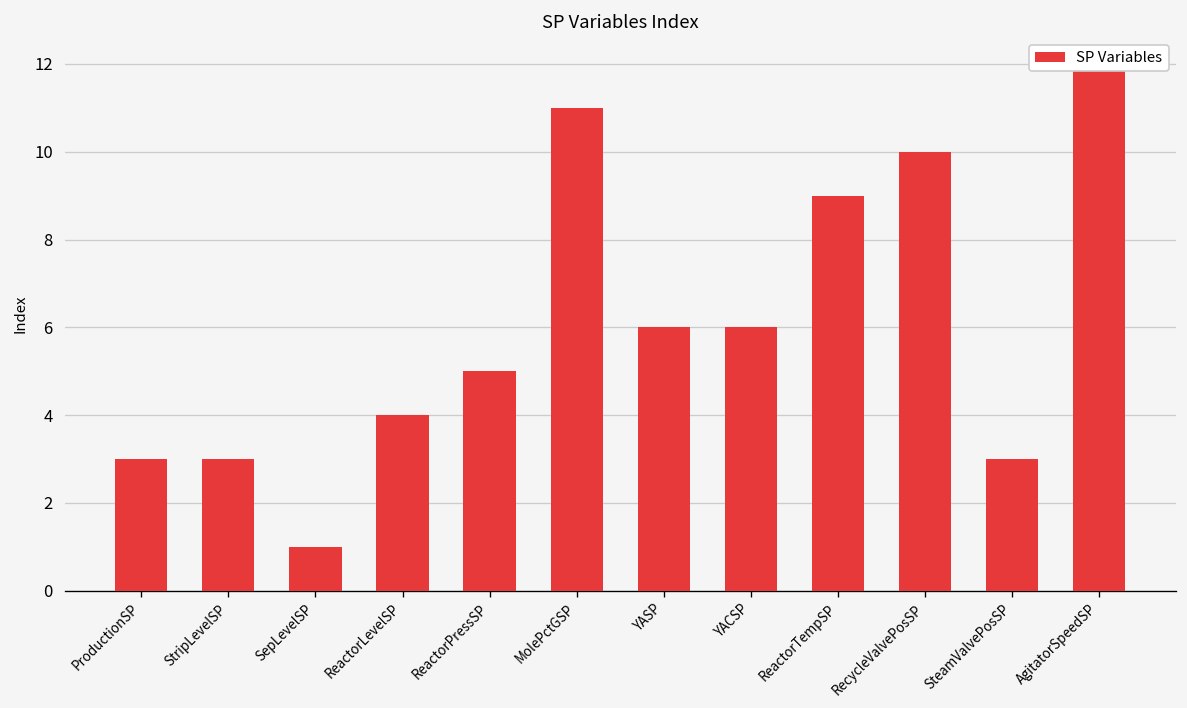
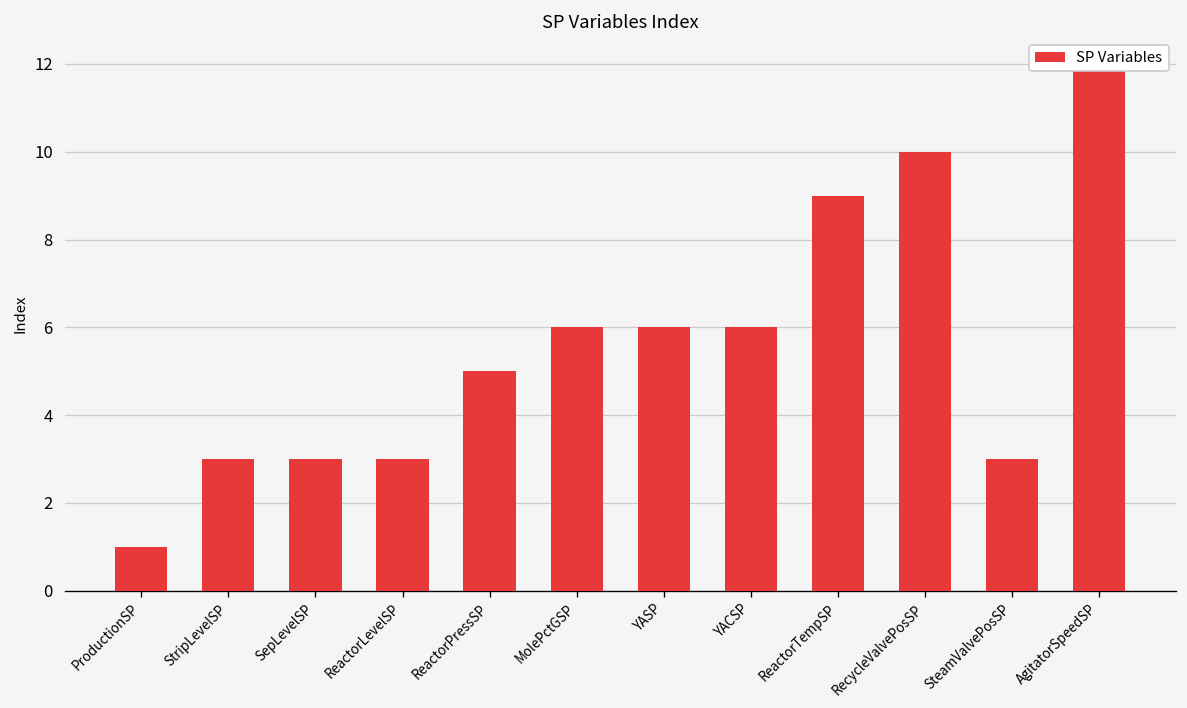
  {
-   "ProductionSP": 3,
+   "ProductionSP": 1,
    "StripLevelSP": 3,
-   "SepLevelSP": 1,
-   "ReactorLevelSP": 4,
+   "SepLevelSP": 3,
+   "ReactorLevelSP": 3,
    "ReactorPressSP": 5,
-   "MolePctGSP": 11,
+   "MolePctGSP": 6,
    "YASP": 6,
    "YACSP": 6,
    "ReactorTempSP": 9,
    "RecycleValvePosSP": 10,
    "SteamValvePosSP": 3
  }
